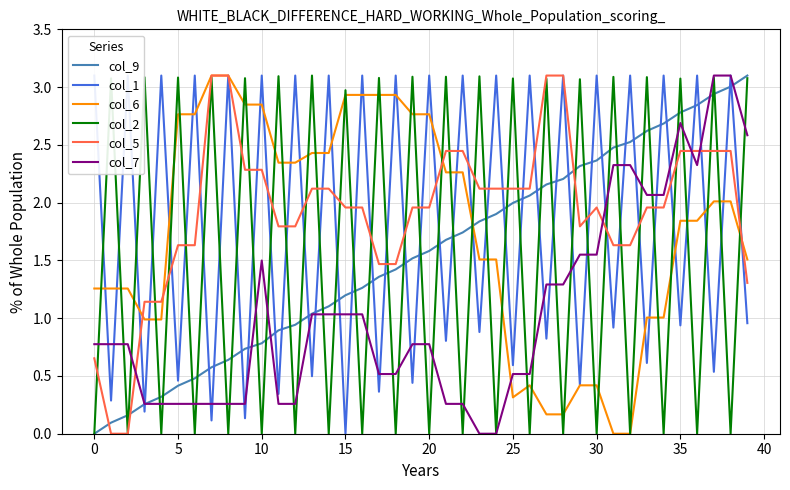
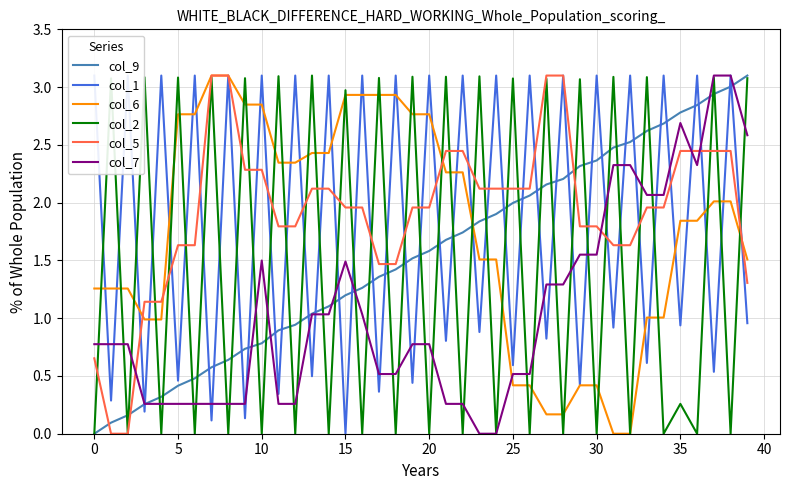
  {
    "col_6": {
      "0": 1.26,
      "5": 2.76,
      "10": 2.85,
      "15": 2.93,
      "20": 2.76,
-     "25": 0.31,
+     "25": 0.42,
      "30": 0.42,
      "35": 1.84
    },
    "col_2": {
      "5": 3.08,
      "10": 0.00,
      "15": 2.97,
      "20": 0.00,
      "25": 3.07,
      "30": 0.00,
-     "35": 3.07
+     "35": 0.26
    },
    "col_5": {
      "0": 0.65,
      "5": 1.63,
      "10": 2.28,
      "15": 1.96,
      "20": 1.96,
      "25": 2.12,
-     "30": 1.96,
+     "30": 1.79,
      "35": 2.45
    },
    "col_7": {
      "0": 0.78,
      "5": 0.26,
      "10": 1.50,
-     "15": 1.03,
+     "15": 1.49,
      "20": 0.78,
      "25": 0.52,
      "30": 1.55,
      "35": 2.69
    }
  }
